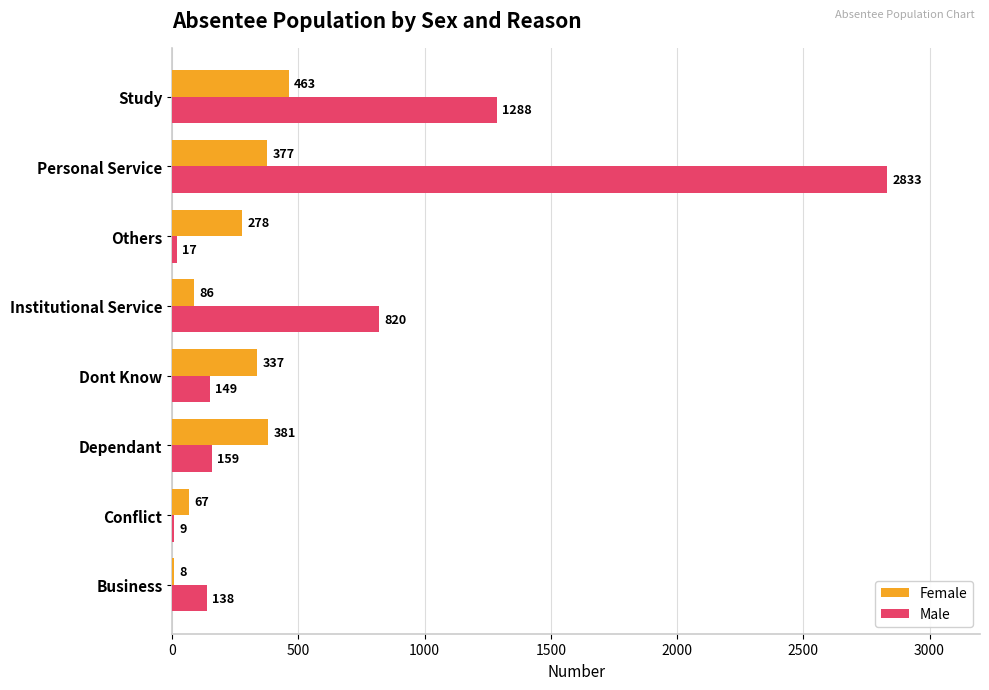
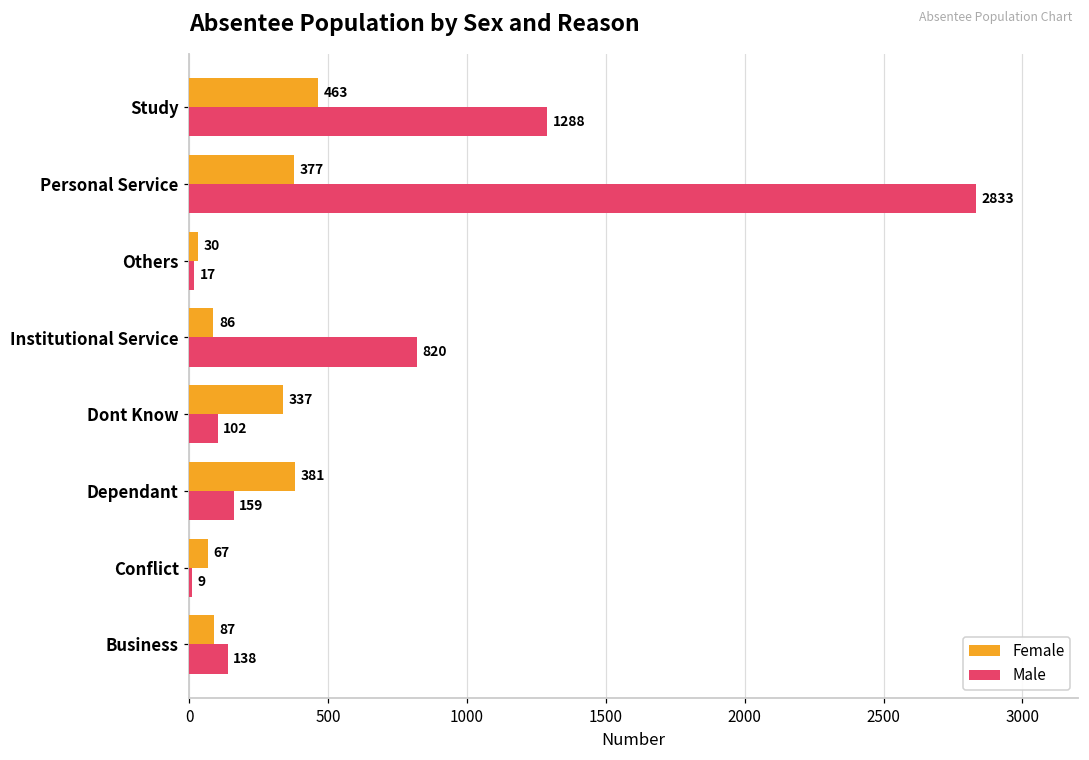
  {
    "Female": {
      "Study": 463,
      "Personal Service": 377,
-     "Others": 278,
+     "Others": 30,
      "Institutional Service": 86,
      "Dont Know": 337,
      "Dependant": 381,
      "Conflict": 67,
-     "Business": 8
+     "Business": 87
    },
    "Male": {
      "Study": 1288,
      "Personal Service": 2833,
      "Others": 17,
      "Institutional Service": 820,
-     "Dont Know": 149,
+     "Dont Know": 102,
      "Dependant": 159,
      "Conflict": 9,
      "Business": 138
    }
  }
